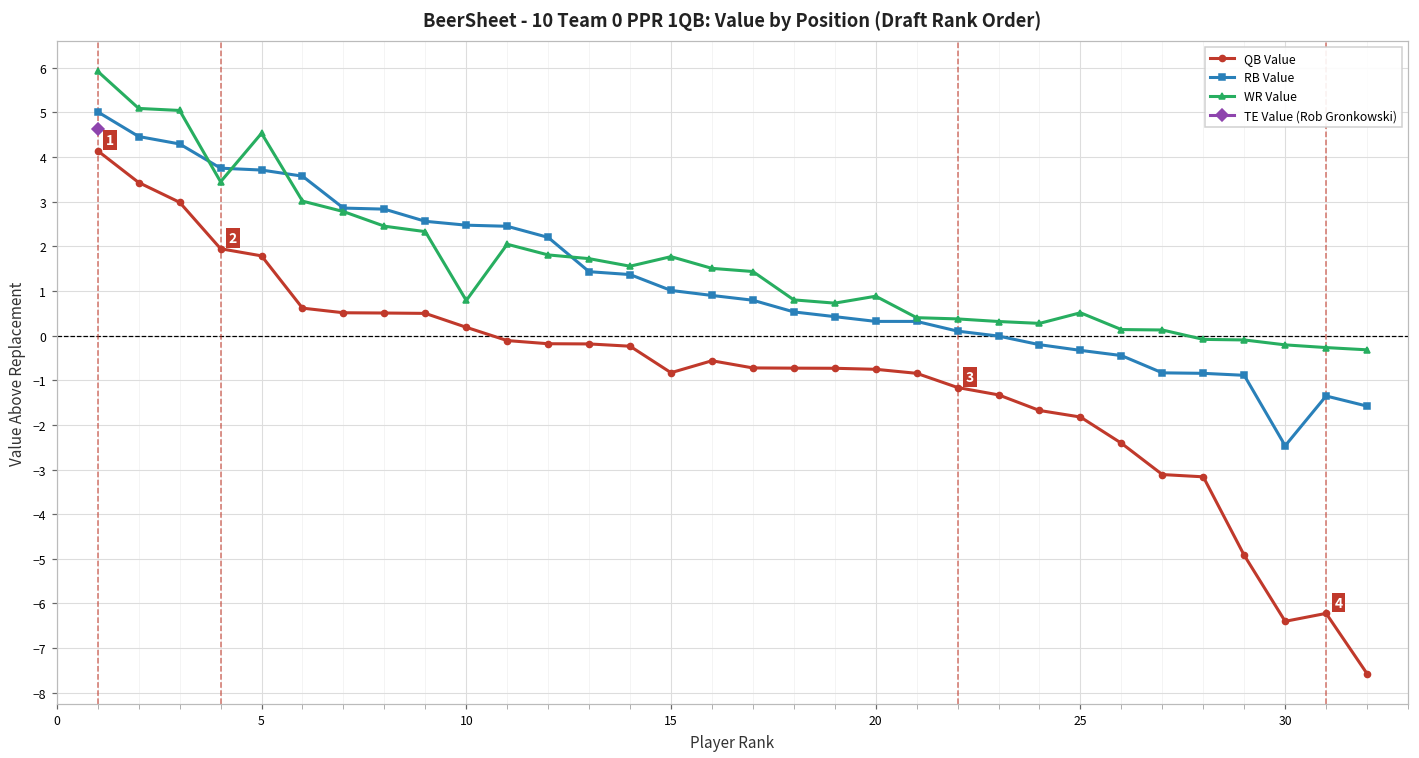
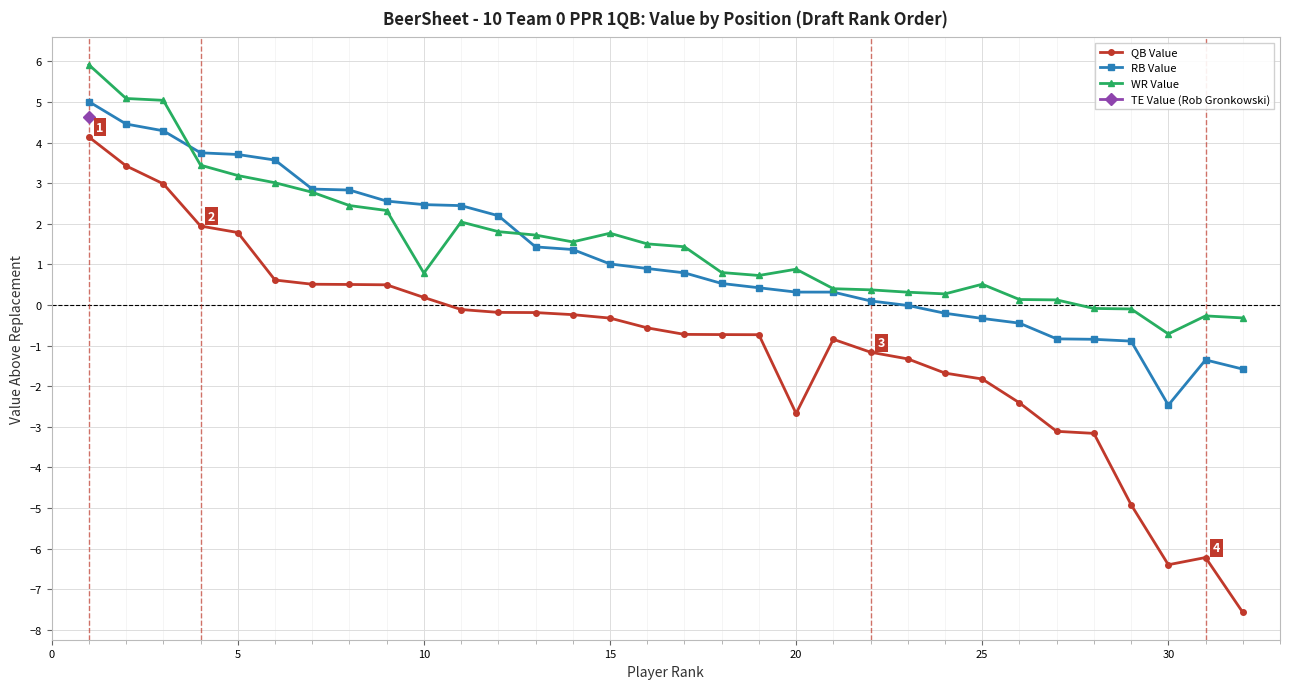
  {
    "QB Value": {
      "10": 0.2,
-     "15": -0.8,
-     "20": -0.8,
+     "15": -0.3,
+     "20": -2.7,
      "25": -1.8,
      "30": -6.4
    },
    "RB Value": {
      "5": 3.7,
      "10": 2.5,
      "15": 1.0,
      "20": 0.3,
      "25": -0.3,
      "30": -2.5
    },
    "WR Value": {
-     "5": 4.5,
+     "5": 3.2,
      "10": 0.8,
      "15": 1.8,
      "20": 0.9,
      "25": 0.5,
-     "30": -0.2
+     "30": -0.7
    }
  }
